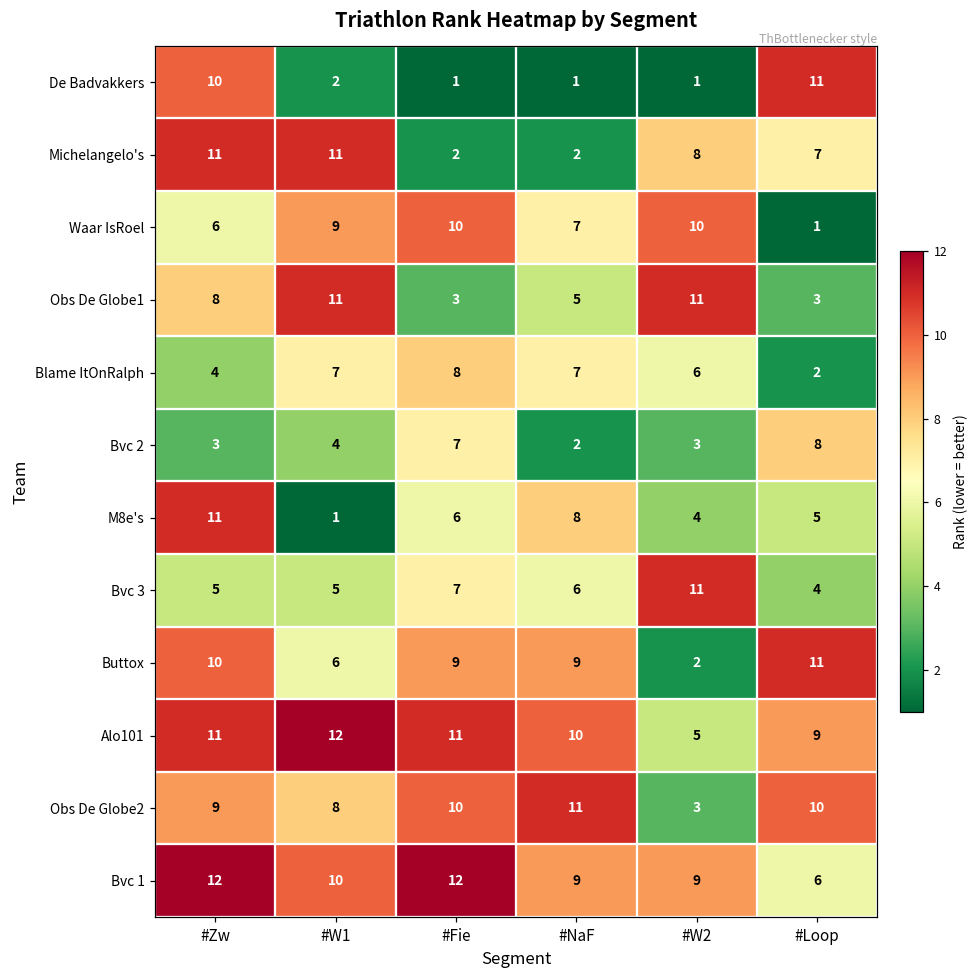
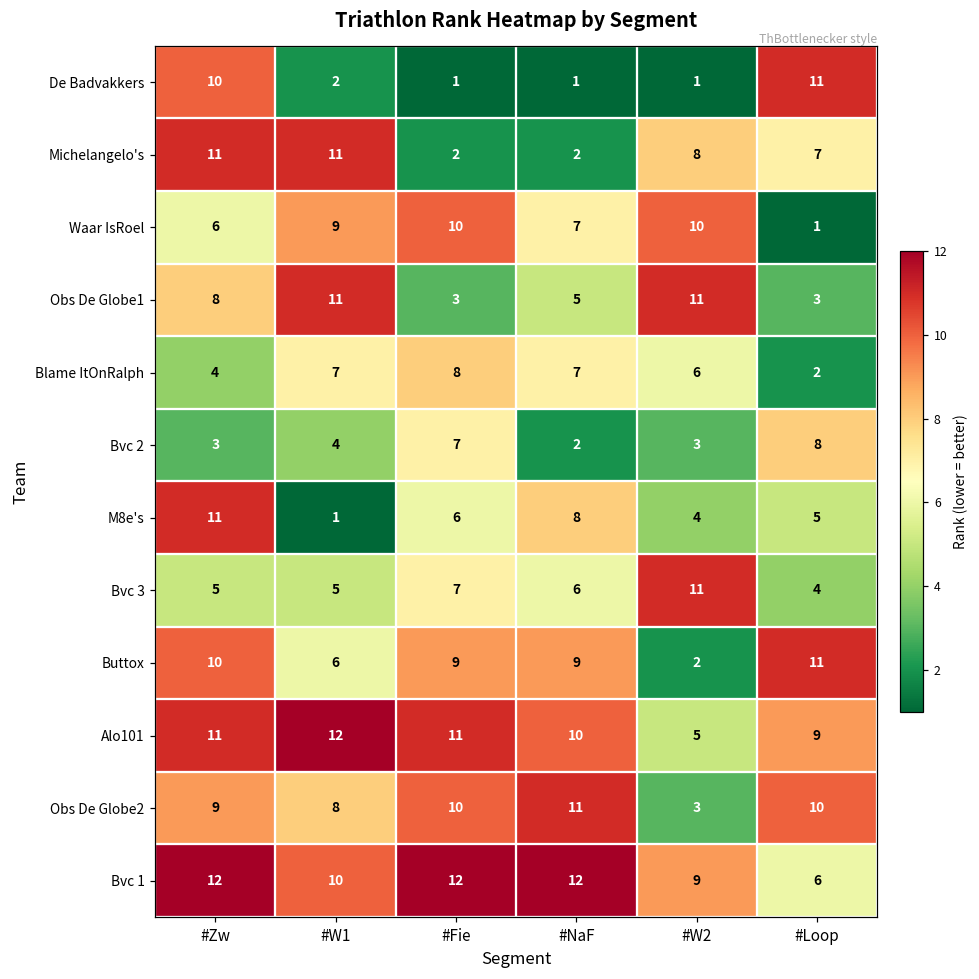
  {
    "De Badvakkers": {
      "#Zw": 10,
      "#W1": 2,
      "#Fie": 1,
      "#NaF": 1,
      "#W2": 1,
      "#Loop": 11
    },
    "Michelangelo's": {
      "#Zw": 11,
      "#W1": 11,
      "#Fie": 2,
      "#NaF": 2,
      "#W2": 8,
      "#Loop": 7
    },
    "Waar IsRoel": {
      "#Zw": 6,
      "#W1": 9,
      "#Fie": 10,
      "#NaF": 7,
      "#W2": 10,
      "#Loop": 1
    },
    "Obs De Globe1": {
      "#Zw": 8,
      "#W1": 11,
      "#Fie": 3,
      "#NaF": 5,
      "#W2": 11,
      "#Loop": 3
    },
    "Blame ItOnRalph": {
      "#Zw": 4,
      "#W1": 7,
      "#Fie": 8,
      "#NaF": 7,
      "#W2": 6,
      "#Loop": 2
    },
    "Bvc 2": {
      "#Zw": 3,
      "#W1": 4,
      "#Fie": 7,
      "#NaF": 2,
      "#W2": 3,
      "#Loop": 8
    },
    "M8e's": {
      "#Zw": 11,
      "#W1": 1,
      "#Fie": 6,
      "#NaF": 8,
      "#W2": 4,
      "#Loop": 5
    },
    "Bvc 3": {
      "#Zw": 5,
      "#W1": 5,
      "#Fie": 7,
      "#NaF": 6,
      "#W2": 11,
      "#Loop": 4
    },
    "Buttox": {
      "#Zw": 10,
      "#W1": 6,
      "#Fie": 9,
      "#NaF": 9,
      "#W2": 2,
      "#Loop": 11
    },
    "Alo101": {
      "#Zw": 11,
      "#W1": 12,
      "#Fie": 11,
      "#NaF": 10,
      "#W2": 5,
      "#Loop": 9
    },
    "Obs De Globe2": {
      "#Zw": 9,
      "#W1": 8,
      "#Fie": 10,
      "#NaF": 11,
      "#W2": 3,
      "#Loop": 10
    },
    "Bvc 1": {
      "#Zw": 12,
      "#W1": 10,
      "#Fie": 12,
-     "#NaF": 9,
+     "#NaF": 12,
      "#W2": 9,
      "#Loop": 6
    }
  }
